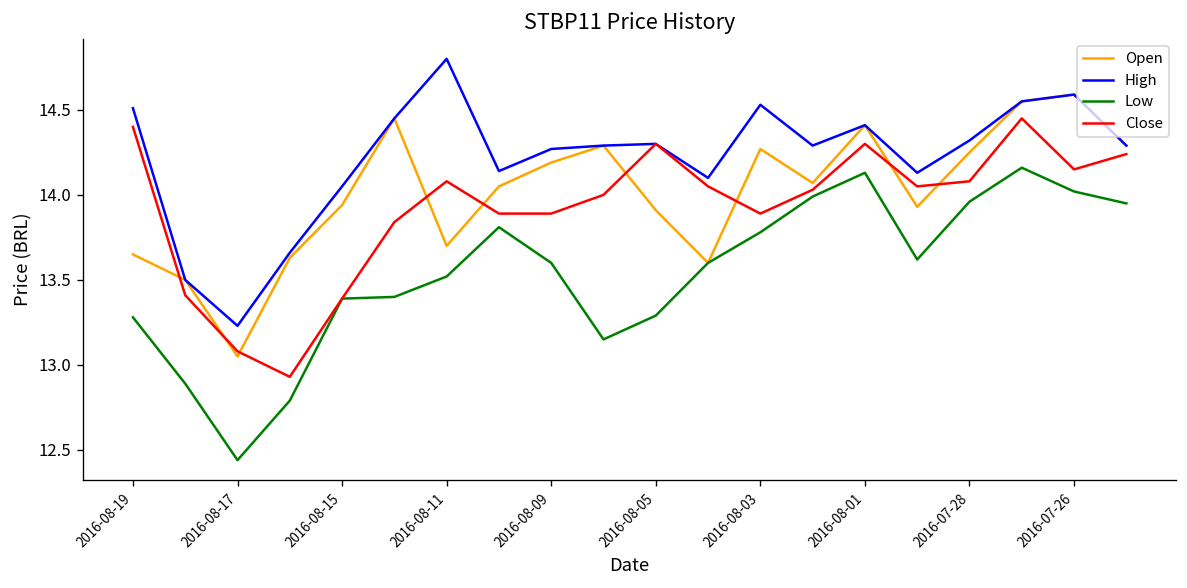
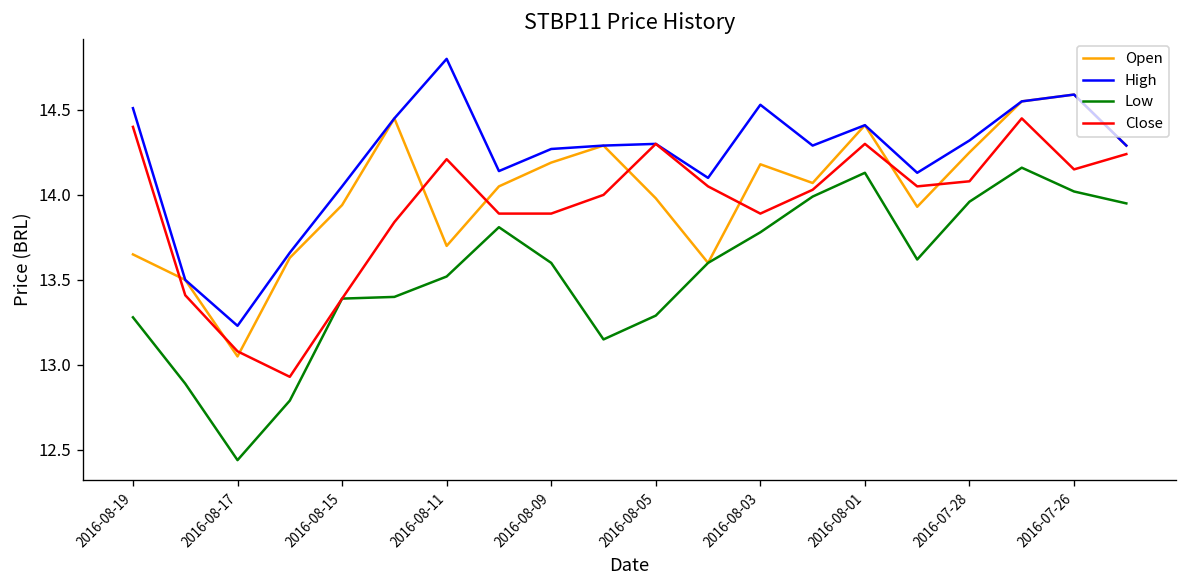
  {
    "Open": {
      "2016-08-19": 13.65,
      "2016-08-17": 13.05,
      "2016-08-15": 13.94,
      "2016-08-11": 13.70,
      "2016-08-09": 14.19,
-     "2016-08-05": 13.91,
-     "2016-08-03": 14.27,
+     "2016-08-05": 13.98,
+     "2016-08-03": 14.18,
      "2016-07-28": 14.25
    },
    "High": {
      "2016-08-19": 14.51,
      "2016-08-17": 13.23,
      "2016-08-15": 14.05,
      "2016-08-11": 14.80,
      "2016-08-09": 14.27,
      "2016-08-03": 14.53,
      "2016-07-28": 14.32
    },
    "Low": {
      "2016-08-19": 13.28,
      "2016-08-17": 12.44,
      "2016-08-11": 13.52,
      "2016-08-09": 13.60,
      "2016-08-05": 13.29,
      "2016-08-03": 13.78,
      "2016-08-01": 14.13,
      "2016-07-28": 13.96,
      "2016-07-26": 14.02
    },
    "Close": {
      "2016-08-19": 14.40,
      "2016-08-17": 13.08,
-     "2016-08-11": 14.08,
+     "2016-08-11": 14.21,
      "2016-08-09": 13.89,
      "2016-08-03": 13.89,
      "2016-08-01": 14.30,
      "2016-07-28": 14.08,
      "2016-07-26": 14.15
    }
  }
